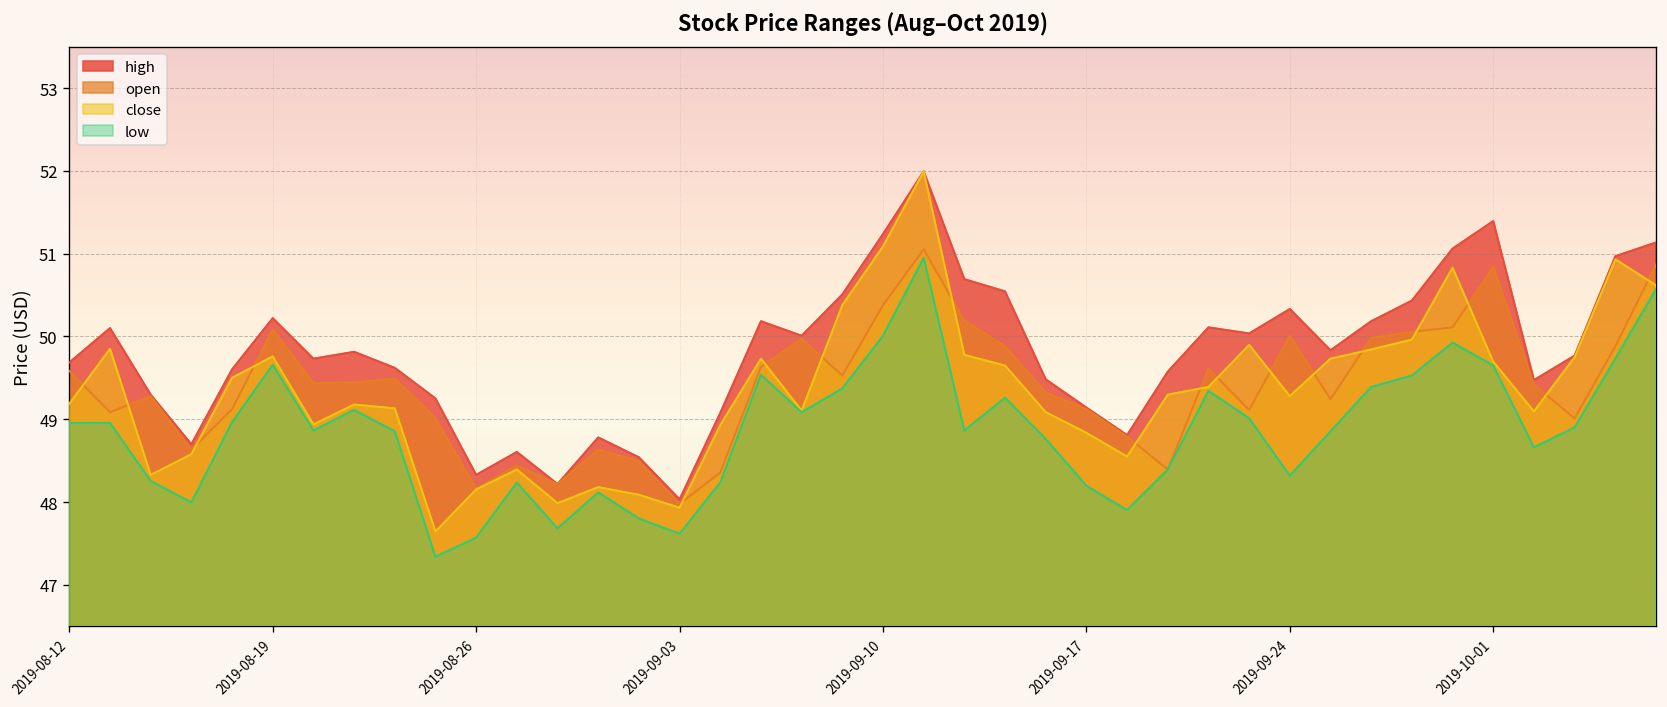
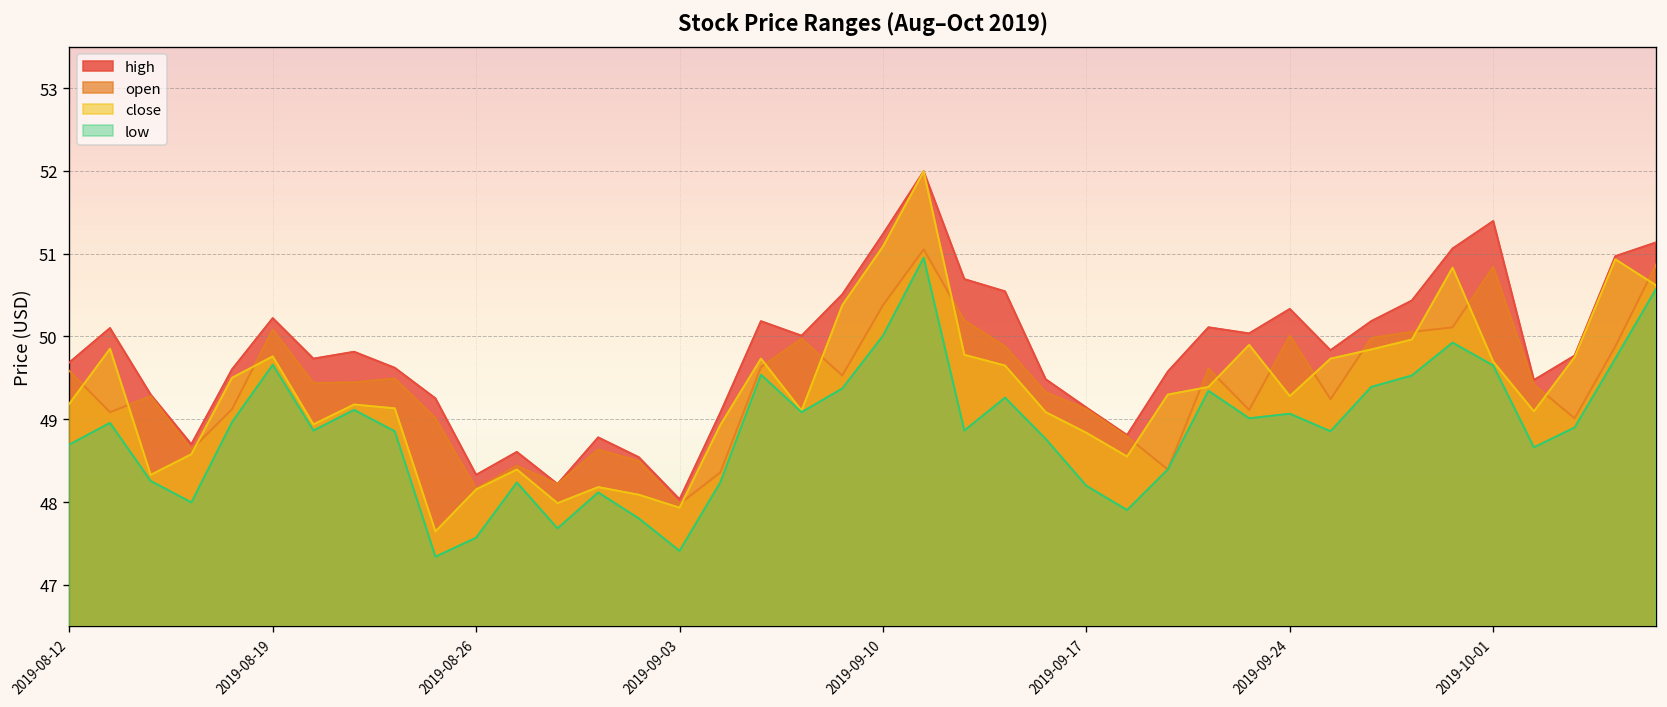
  {
    "close": {
      "2019-08-12": 49.2,
      "2019-08-19": 49.8,
      "2019-09-03": 47.9,
      "2019-09-10": 51.1,
      "2019-09-17": 48.8,
      "2019-09-24": 49.3,
      "2019-10-01": 49.7
    },
    "low": {
-     "2019-08-12": 49.0,
+     "2019-08-12": 48.7,
      "2019-08-19": 49.7,
      "2019-08-26": 47.6,
-     "2019-09-03": 47.6,
+     "2019-09-03": 47.4,
      "2019-09-10": 50.0,
      "2019-09-17": 48.2,
-     "2019-09-24": 48.3,
+     "2019-09-24": 49.1,
      "2019-10-01": 49.6
    }
  }
